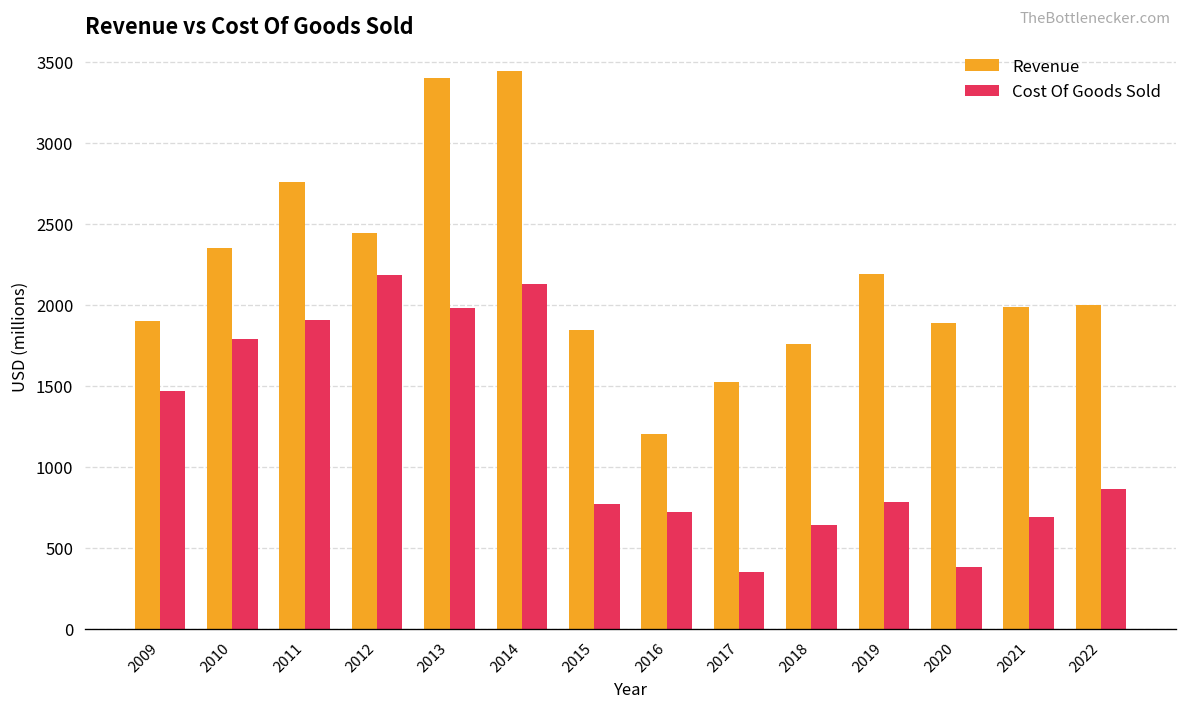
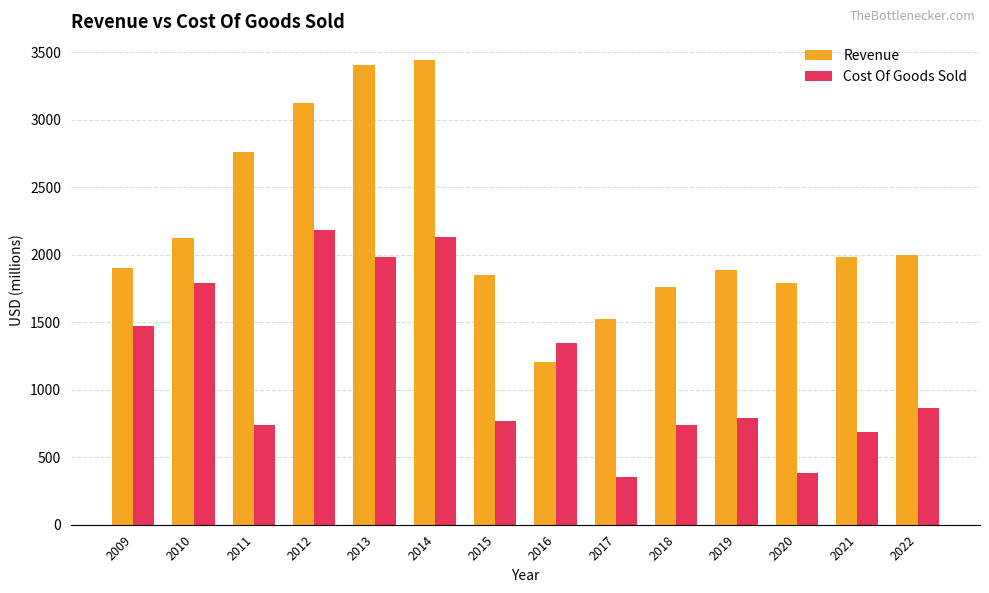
  {
    "Revenue": {
      "2009": 1900,
-     "2010": 2350,
+     "2010": 2120,
      "2011": 2760,
-     "2012": 2450,
+     "2012": 3120,
      "2013": 3400,
      "2014": 3450,
      "2015": 1850,
      "2016": 1200,
      "2017": 1530,
      "2018": 1760,
-     "2019": 2190,
-     "2020": 1890,
+     "2019": 1890,
+     "2020": 1790,
      "2021": 1990,
      "2022": 2000
    },
    "Cost Of Goods Sold": {
      "2009": 1470,
      "2010": 1790,
-     "2011": 1910,
+     "2011": 740,
      "2012": 2180,
      "2013": 1980,
      "2014": 2130,
      "2015": 770,
-     "2016": 730,
+     "2016": 1340,
      "2017": 350,
-     "2018": 650,
+     "2018": 740,
      "2019": 790,
      "2020": 390,
      "2021": 690,
      "2022": 860
    }
  }
